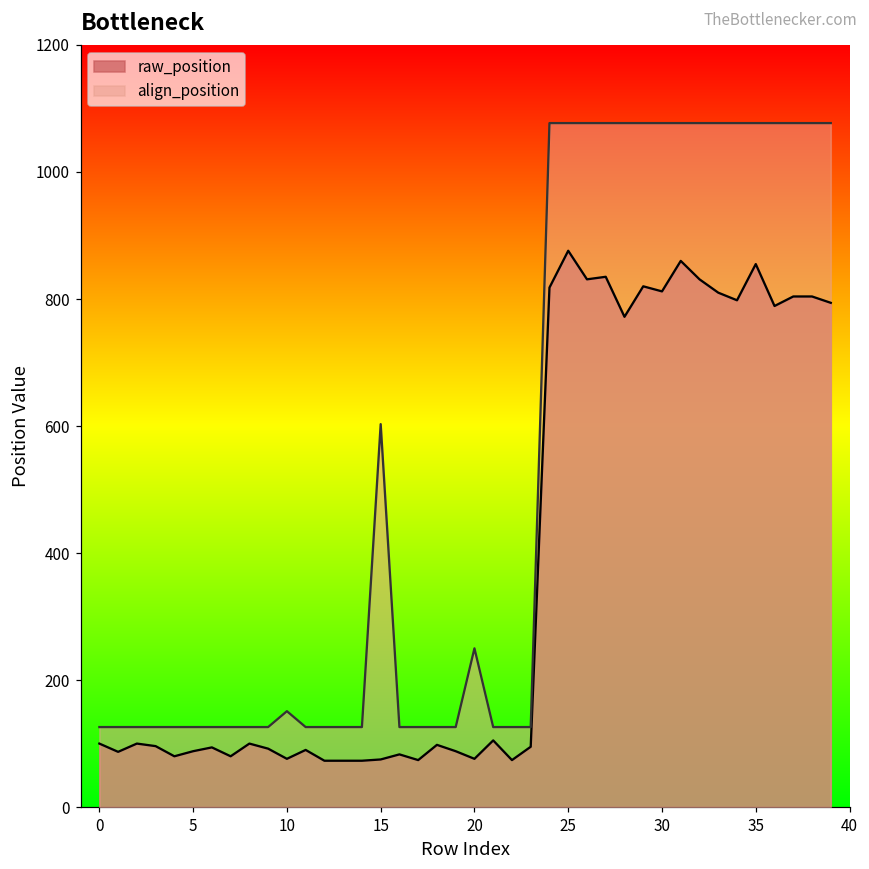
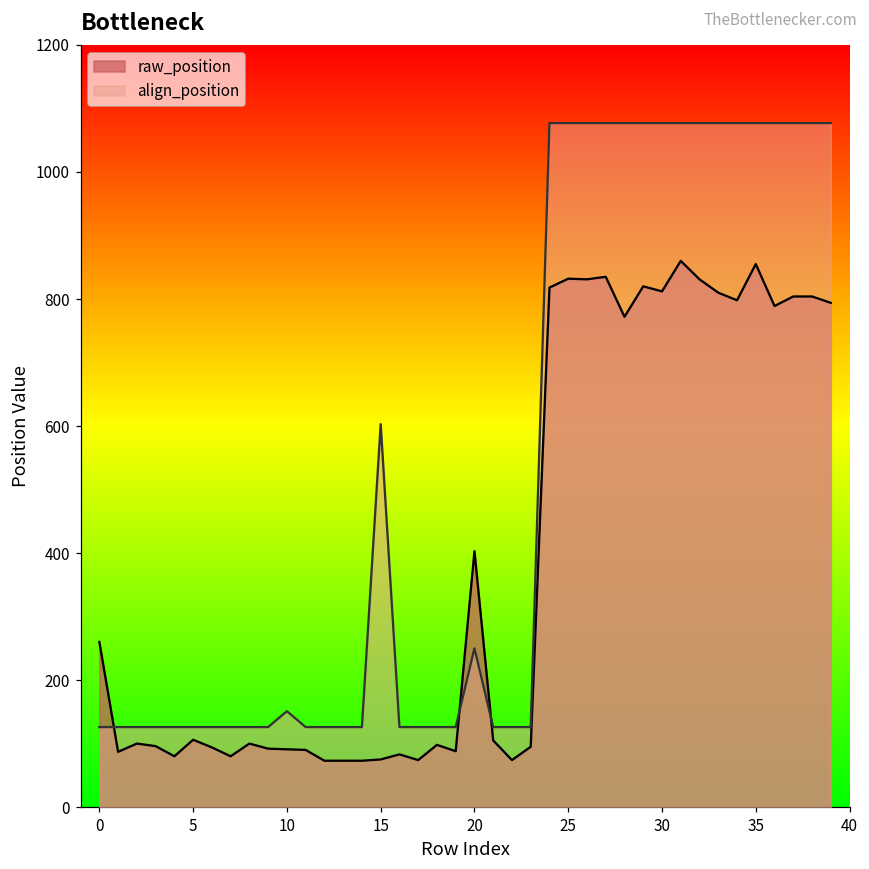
  {
    "raw_position": {
-     "0": 100,
-     "5": 90,
-     "10": 80,
+     "0": 260,
+     "5": 110,
+     "10": 90,
      "15": 80,
-     "20": 80,
-     "25": 880,
+     "20": 400,
+     "25": 830,
      "30": 810,
      "35": 860
    },
    "align_position": {
      "0": 130,
      "5": 130,
      "10": 150,
      "15": 600,
      "20": 250,
      "25": 1080,
      "30": 1080,
      "35": 1080
    }
  }
